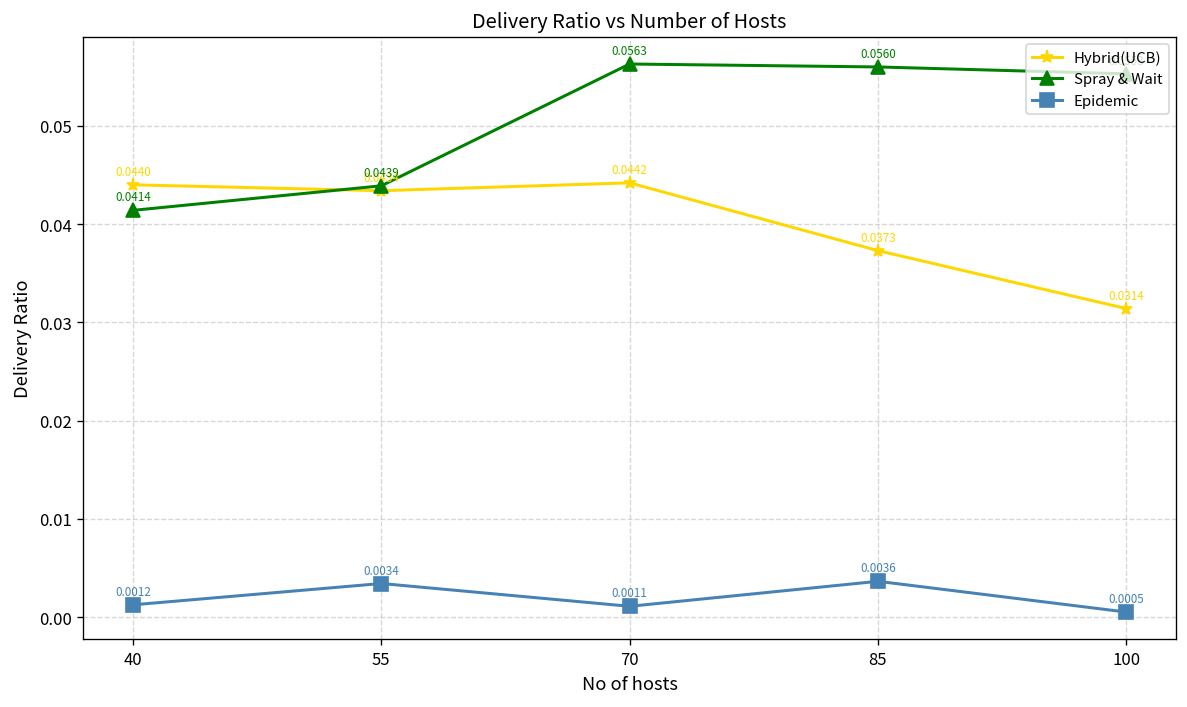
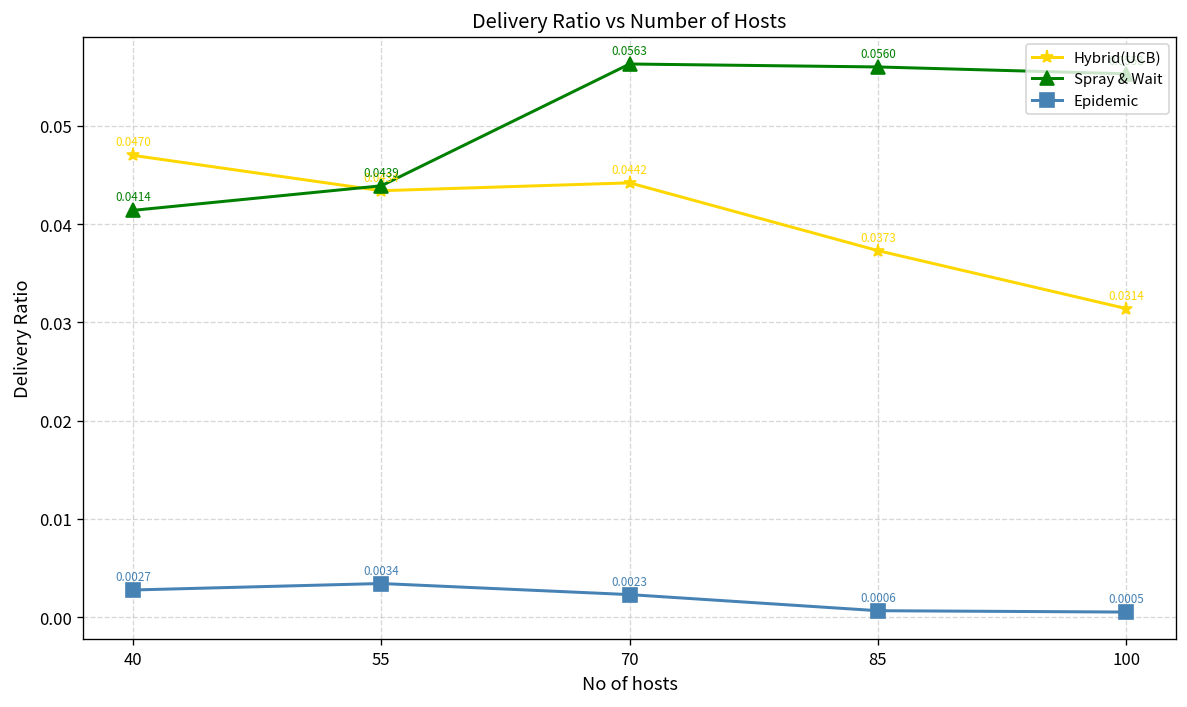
  {
    "Hybrid(UCB)": {
-     "40": 0.0440,
+     "40": 0.0470,
      "70": 0.0442,
      "85": 0.0373,
      "100": 0.0314
    },
    "Spray & Wait": {
      "40": 0.0414,
      "70": 0.0563,
      "85": 0.0560
    },
    "Epidemic": {
-     "40": 0.0012,
+     "40": 0.0027,
      "55": 0.0034,
-     "70": 0.0011,
-     "85": 0.0036,
+     "70": 0.0023,
+     "85": 0.0006,
      "100": 0.0005
    }
  }
